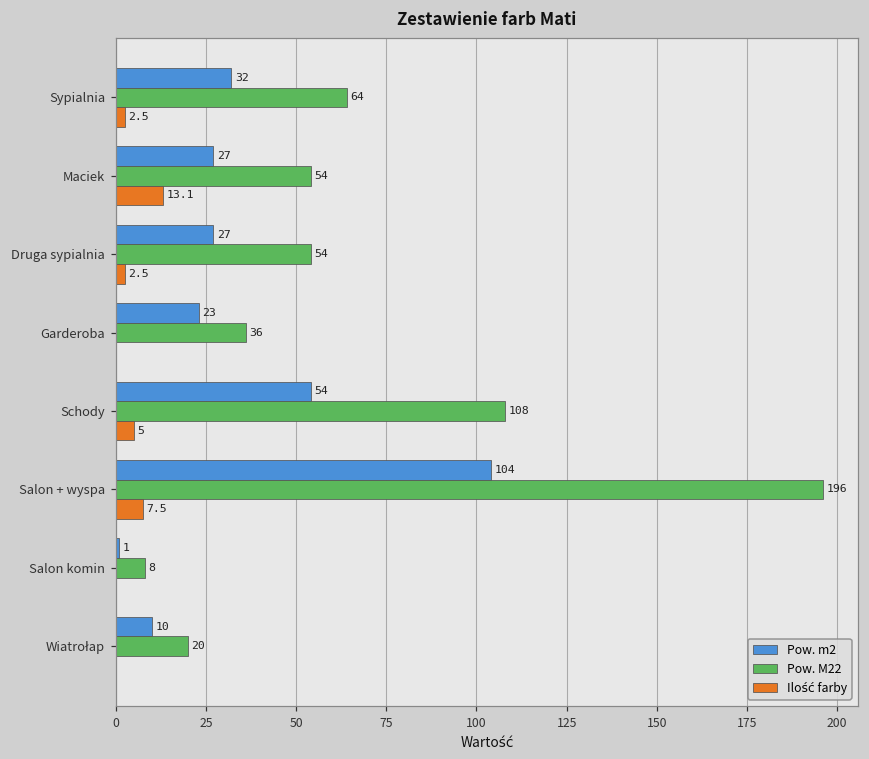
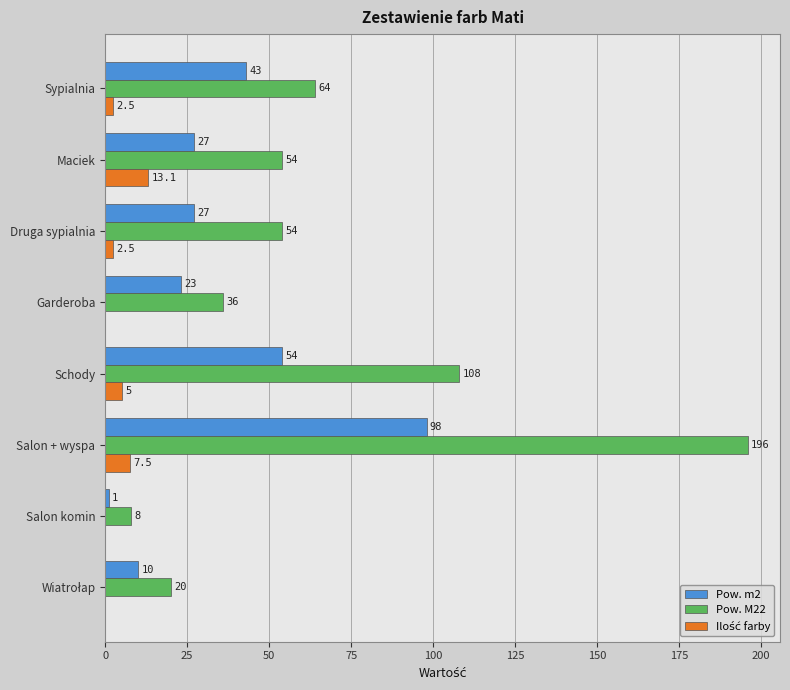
  {
    "Pow. m2": {
-     "Sypialnia": 32,
+     "Sypialnia": 43,
      "Maciek": 27,
      "Druga sypialnia": 27,
      "Garderoba": 23,
      "Schody": 54,
-     "Salon + wyspa": 104,
+     "Salon + wyspa": 98,
      "Salon komin": 1,
      "Wiatrołap": 10
    },
    "Pow. M22": {
      "Sypialnia": 64,
      "Maciek": 54,
      "Druga sypialnia": 54,
      "Garderoba": 36,
      "Schody": 108,
      "Salon + wyspa": 196,
      "Salon komin": 8,
      "Wiatrołap": 20
    },
    "Ilość farby": {
      "Sypialnia": 2.5,
      "Maciek": 13.1,
      "Druga sypialnia": 2.5,
      "Schody": 5,
      "Salon + wyspa": 7.5
    }
  }
